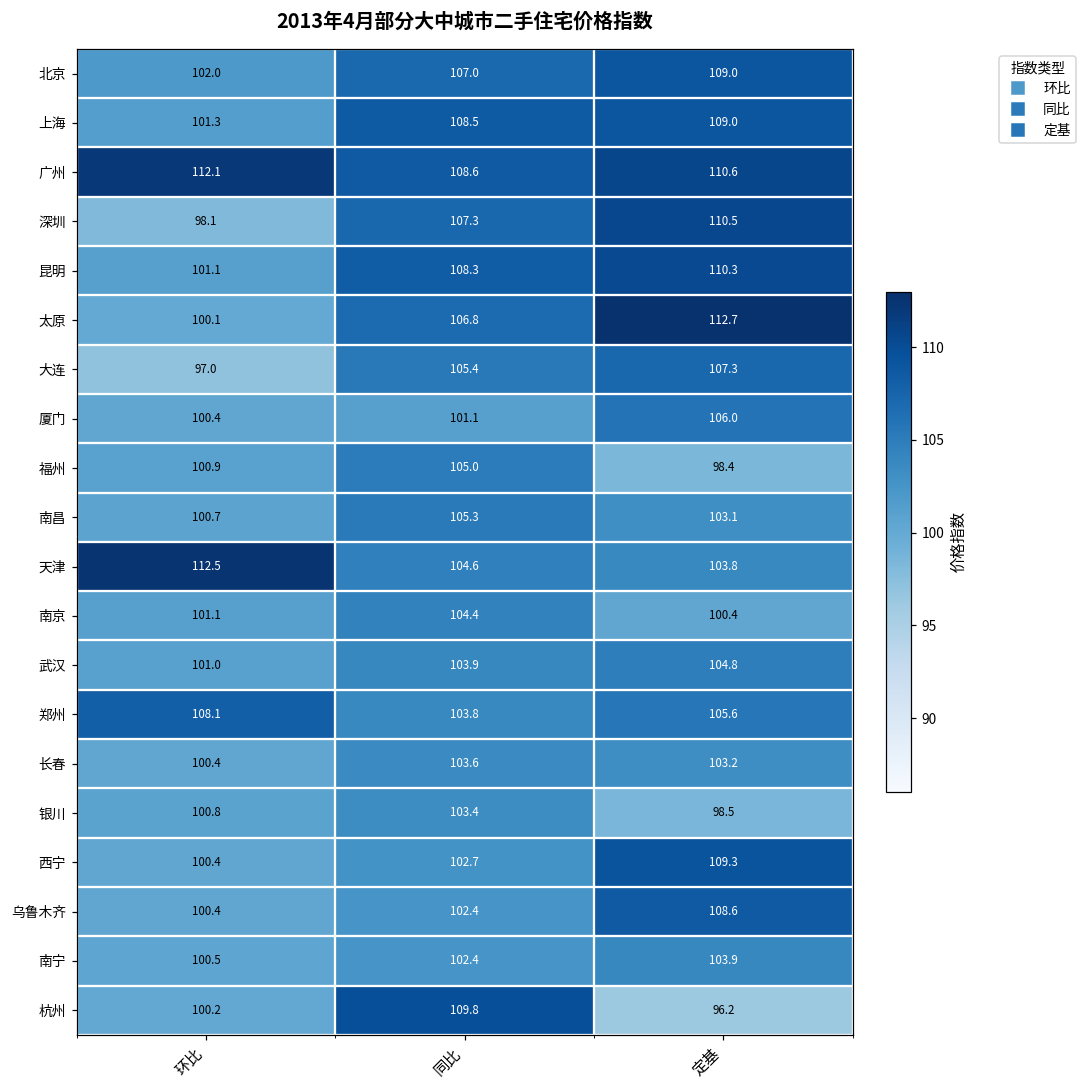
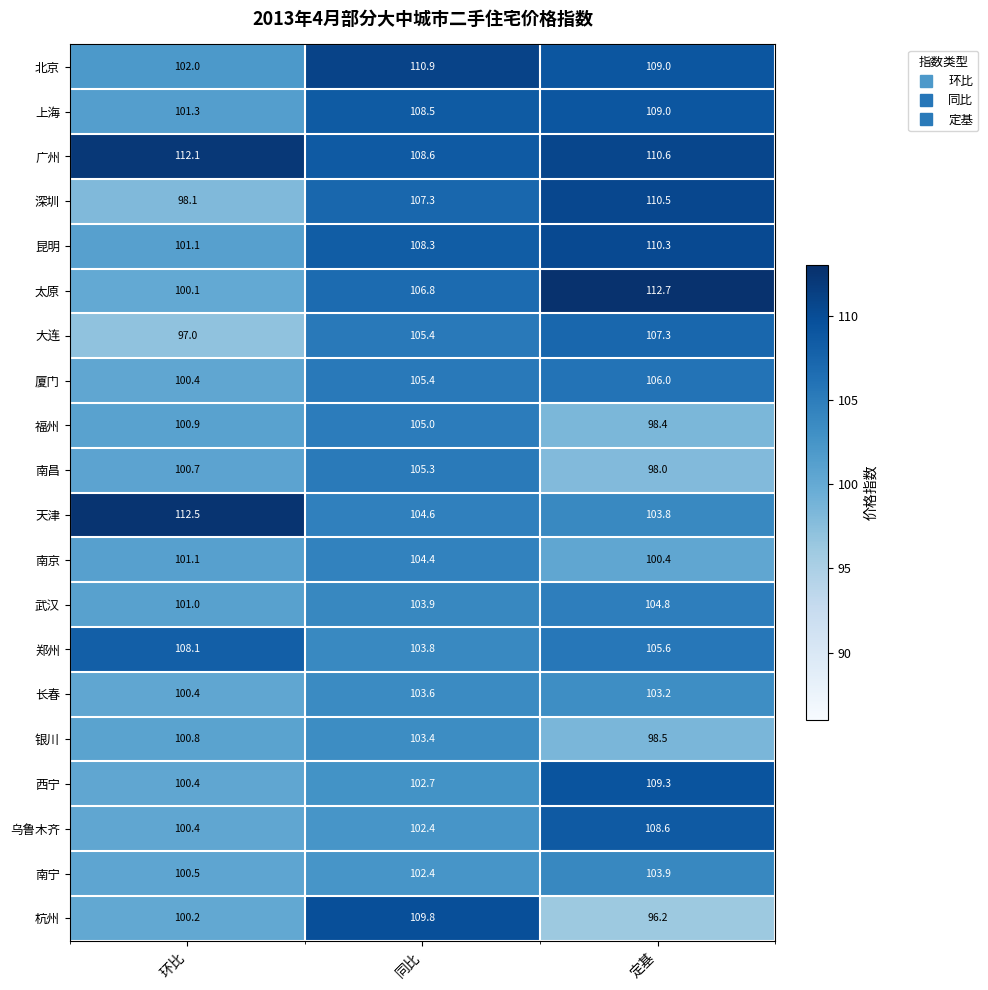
  {
    "北京": {
      "环比": 102.0,
-     "同比": 107.0,
+     "同比": 110.9,
      "定基": 109.0
    },
    "上海": {
      "环比": 101.3,
      "同比": 108.5,
      "定基": 109.0
    },
    "广州": {
      "环比": 112.1,
      "同比": 108.6,
      "定基": 110.6
    },
    "深圳": {
      "环比": 98.1,
      "同比": 107.3,
      "定基": 110.5
    },
    "昆明": {
      "环比": 101.1,
      "同比": 108.3,
      "定基": 110.3
    },
    "太原": {
      "环比": 100.1,
      "同比": 106.8,
      "定基": 112.7
    },
    "大连": {
      "环比": 97.0,
      "同比": 105.4,
      "定基": 107.3
    },
    "厦门": {
      "环比": 100.4,
-     "同比": 101.1,
+     "同比": 105.4,
      "定基": 106.0
    },
    "福州": {
      "环比": 100.9,
      "同比": 105.0,
      "定基": 98.4
    },
    "南昌": {
      "环比": 100.7,
      "同比": 105.3,
-     "定基": 103.1
+     "定基": 98.0
    },
    "天津": {
      "环比": 112.5,
      "同比": 104.6,
      "定基": 103.8
    },
    "南京": {
      "环比": 101.1,
      "同比": 104.4,
      "定基": 100.4
    },
    "武汉": {
      "环比": 101.0,
      "同比": 103.9,
      "定基": 104.8
    },
    "郑州": {
      "环比": 108.1,
      "同比": 103.8,
      "定基": 105.6
    },
    "长春": {
      "环比": 100.4,
      "同比": 103.6,
      "定基": 103.2
    },
    "银川": {
      "环比": 100.8,
      "同比": 103.4,
      "定基": 98.5
    },
    "西宁": {
      "环比": 100.4,
      "同比": 102.7,
      "定基": 109.3
    },
    "乌鲁木齐": {
      "环比": 100.4,
      "同比": 102.4,
      "定基": 108.6
    },
    "南宁": {
      "环比": 100.5,
      "同比": 102.4,
      "定基": 103.9
    },
    "杭州": {
      "环比": 100.2,
      "同比": 109.8,
      "定基": 96.2
    }
  }
